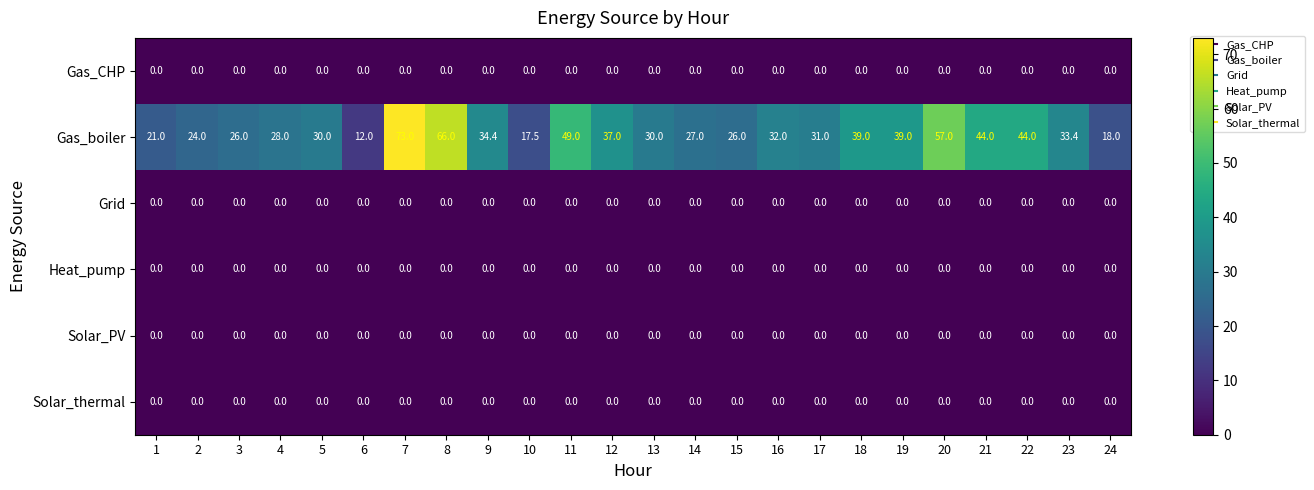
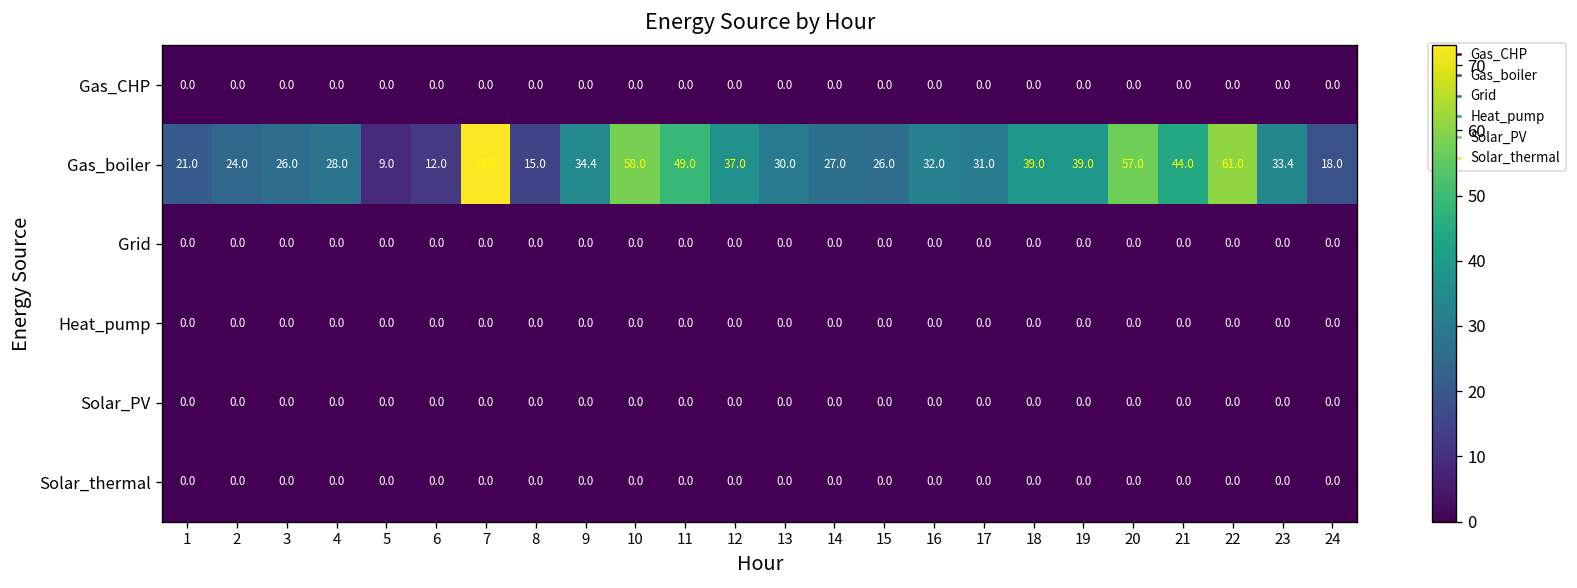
  {
    "Gas_CHP": {
      "1": 0.0,
      "2": 0.0,
      "3": 0.0,
      "4": 0.0,
      "5": 0.0,
      "6": 0.0,
      "7": 0.0,
      "8": 0.0,
      "9": 0.0,
      "10": 0.0,
      "11": 0.0,
      "12": 0.0,
      "13": 0.0,
      "14": 0.0,
      "15": 0.0,
      "16": 0.0,
      "17": 0.0,
      "18": 0.0,
      "19": 0.0,
      "20": 0.0,
      "21": 0.0,
      "22": 0.0,
      "23": 0.0,
      "24": 0.0
    },
    "Gas_boiler": {
      "1": 21.0,
      "2": 24.0,
      "3": 26.0,
      "4": 28.0,
-     "5": 30.0,
+     "5": 9.0,
      "6": 12.0,
-     "8": 66.0,
+     "8": 15.0,
      "9": 34.4,
-     "10": 17.5,
+     "10": 58.0,
      "11": 49.0,
      "12": 37.0,
      "13": 30.0,
      "14": 27.0,
      "15": 26.0,
      "16": 32.0,
      "17": 31.0,
      "18": 39.0,
      "19": 39.0,
      "20": 57.0,
      "21": 44.0,
-     "22": 44.0,
+     "22": 61.0,
      "23": 33.4,
      "24": 18.0
    },
    "Grid": {
      "1": 0.0,
      "2": 0.0,
      "3": 0.0,
      "4": 0.0,
      "5": 0.0,
      "6": 0.0,
      "7": 0.0,
      "8": 0.0,
      "9": 0.0,
      "10": 0.0,
      "11": 0.0,
      "12": 0.0,
      "13": 0.0,
      "14": 0.0,
      "15": 0.0,
      "16": 0.0,
      "17": 0.0,
      "18": 0.0,
      "19": 0.0,
      "20": 0.0,
      "21": 0.0,
      "22": 0.0,
      "23": 0.0,
      "24": 0.0
    },
    "Heat_pump": {
      "1": 0.0,
      "2": 0.0,
      "3": 0.0,
      "4": 0.0,
      "5": 0.0,
      "6": 0.0,
      "7": 0.0,
      "8": 0.0,
      "9": 0.0,
      "10": 0.0,
      "11": 0.0,
      "12": 0.0,
      "13": 0.0,
      "14": 0.0,
      "15": 0.0,
      "16": 0.0,
      "17": 0.0,
      "18": 0.0,
      "19": 0.0,
      "20": 0.0,
      "21": 0.0,
      "22": 0.0,
      "23": 0.0,
      "24": 0.0
    },
    "Solar_PV": {
      "1": 0.0,
      "2": 0.0,
      "3": 0.0,
      "4": 0.0,
      "5": 0.0,
      "6": 0.0,
      "7": 0.0,
      "8": 0.0,
      "9": 0.0,
      "10": 0.0,
      "11": 0.0,
      "12": 0.0,
      "13": 0.0,
      "14": 0.0,
      "15": 0.0,
      "16": 0.0,
      "17": 0.0,
      "18": 0.0,
      "19": 0.0,
      "20": 0.0,
      "21": 0.0,
      "22": 0.0,
      "23": 0.0,
      "24": 0.0
    },
    "Solar_thermal": {
      "1": 0.0,
      "2": 0.0,
      "3": 0.0,
      "4": 0.0,
      "5": 0.0,
      "6": 0.0,
      "7": 0.0,
      "8": 0.0,
      "9": 0.0,
      "10": 0.0,
      "11": 0.0,
      "12": 0.0,
      "13": 0.0,
      "14": 0.0,
      "15": 0.0,
      "16": 0.0,
      "17": 0.0,
      "18": 0.0,
      "19": 0.0,
      "20": 0.0,
      "21": 0.0,
      "22": 0.0,
      "23": 0.0,
      "24": 0.0
    }
  }
